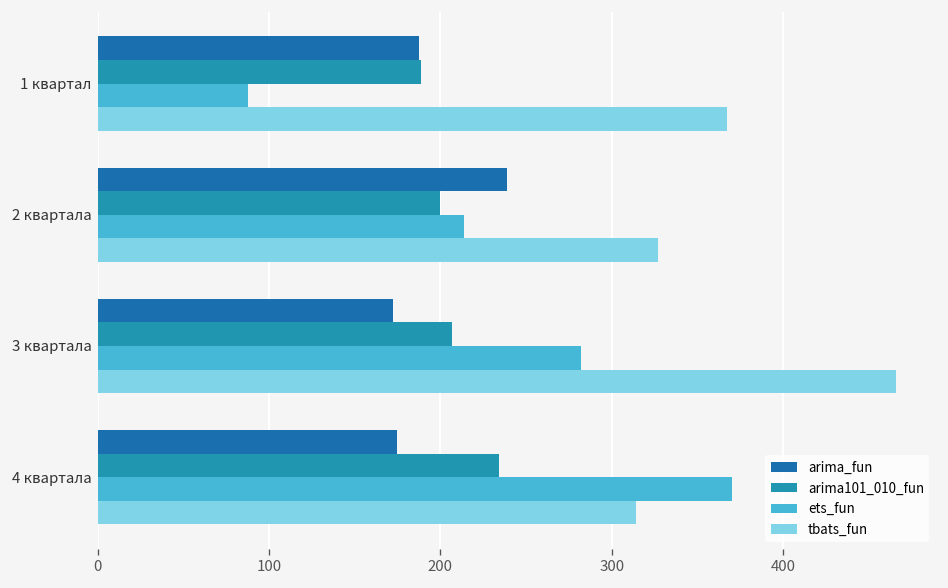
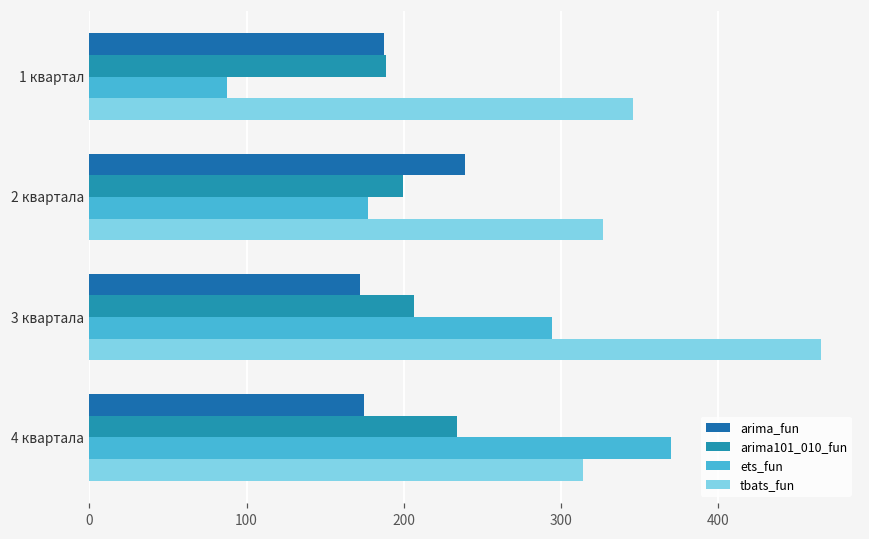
  {
    "ets_fun": {
      "1 квартал": 88,
-     "2 квартала": 214,
-     "3 квартала": 282,
+     "2 квартала": 177,
+     "3 квартала": 294,
      "4 квартала": 370
    },
    "tbats_fun": {
-     "1 квартал": 367,
+     "1 квартал": 346,
      "2 квартала": 327,
      "3 квартала": 466,
      "4 квартала": 314
    }
  }
